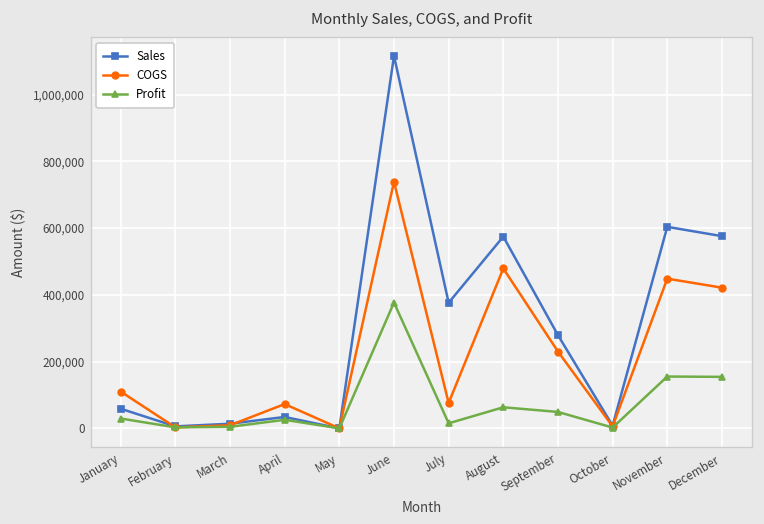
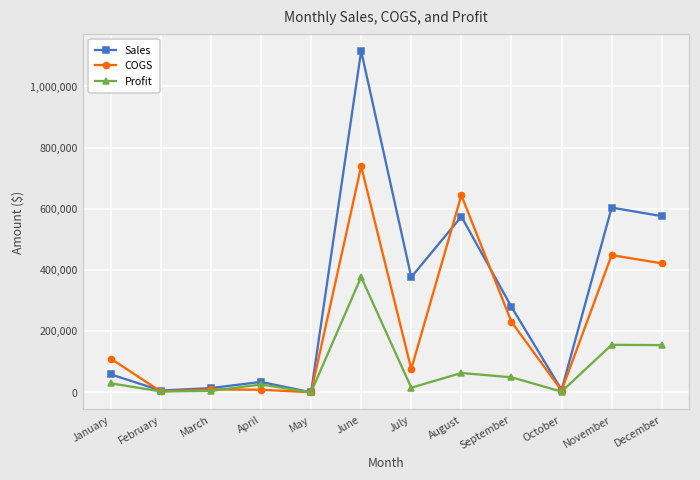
  {
    "Sales": {
      "January": "60,000",
      "June": "1,120,000",
      "July": "380,000",
      "August": "570,000",
      "September": "280,000",
      "November": "600,000",
      "December": "580,000"
    },
    "COGS": {
      "January": "110,000",
-     "April": "70,000",
+     "April": "10,000",
      "June": "740,000",
      "July": "80,000",
-     "August": "480,000",
+     "August": "640,000",
      "September": "230,000",
      "November": "450,000",
      "December": "420,000"
    },
    "Profit": {
      "January": "30,000",
      "June": "380,000",
      "July": "20,000",
      "August": "60,000",
      "September": "50,000",
      "November": "160,000",
      "December": "150,000"
    }
  }
